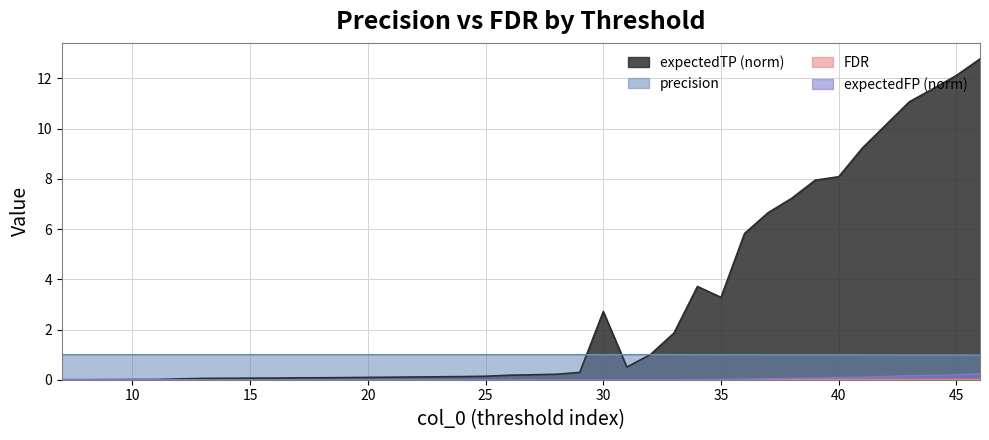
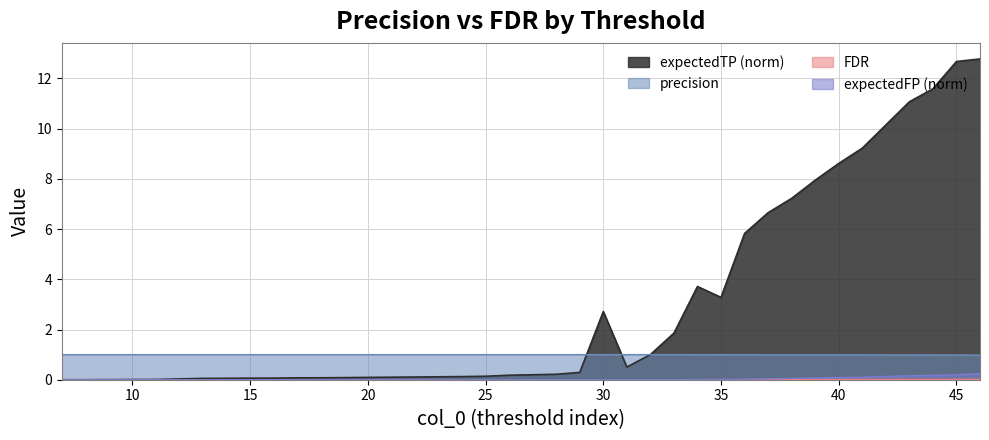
  {
    "expectedTP (norm)": {
      "25": 0.1,
      "30": 2.7,
      "35": 3.3,
-     "40": 8.1,
-     "45": 12.1
+     "40": 8.6,
+     "45": 12.7
    },
    "FDR": {
      "45": 0.0
    }
  }
